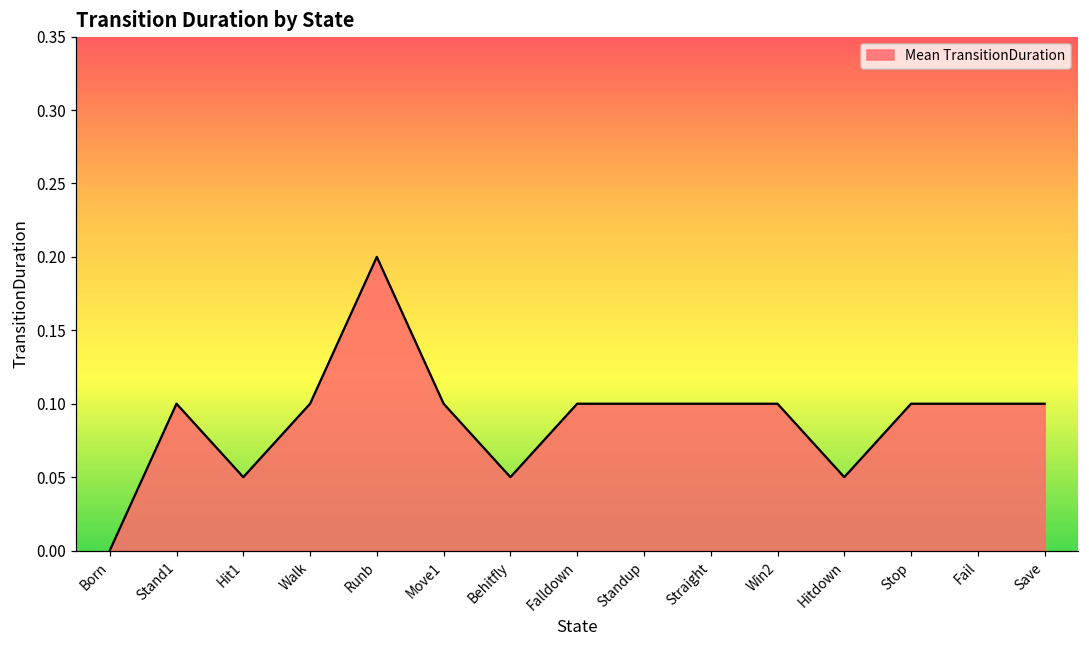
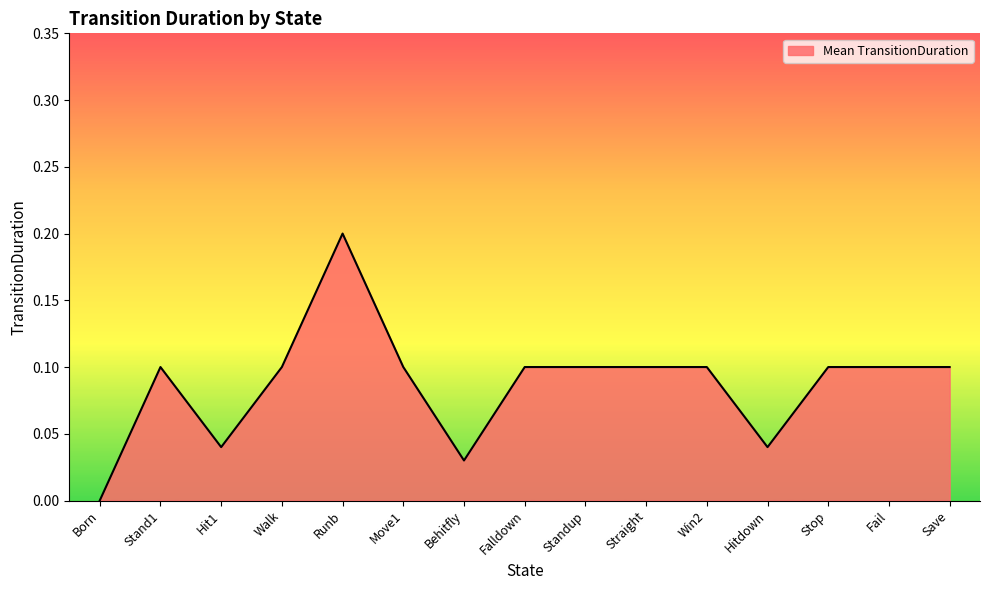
  {
    "Born": 0.00,
    "Stand1": 0.10,
-   "Hit1": 0.05,
+   "Hit1": 0.04,
    "Walk": 0.10,
    "Runb": 0.20,
    "Move1": 0.10,
-   "Behitfly": 0.05,
+   "Behitfly": 0.03,
    "Falldown": 0.10,
    "Standup": 0.10,
    "Straight": 0.10,
    "Win2": 0.10,
-   "Hitdown": 0.05,
+   "Hitdown": 0.04,
    "Stop": 0.10,
    "Fail": 0.10,
    "Save": 0.10
  }
